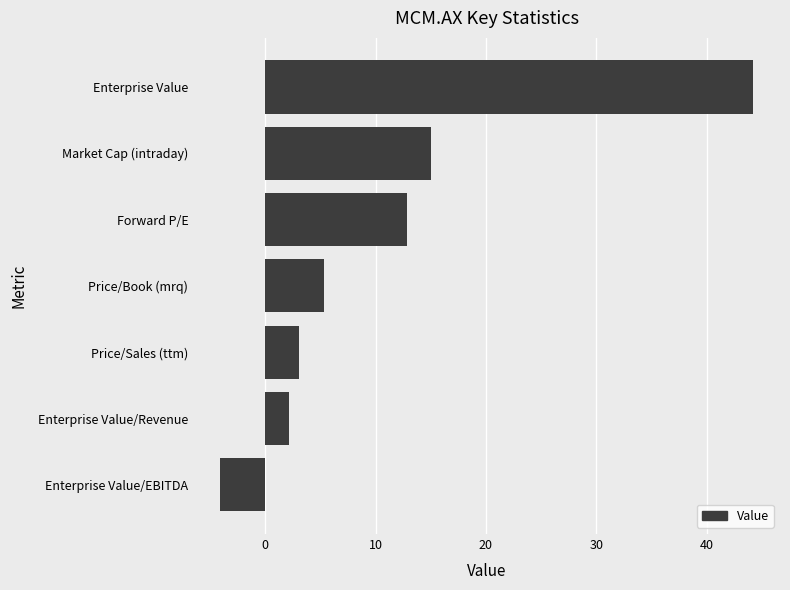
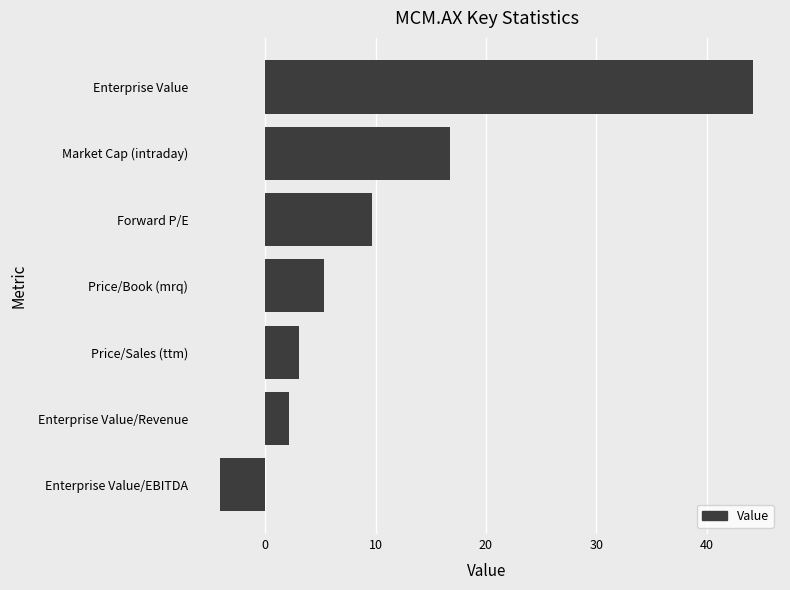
  {
    "Enterprise Value": 44.2,
-   "Market Cap (intraday)": 15.0,
-   "Forward P/E": 12.8,
+   "Market Cap (intraday)": 16.7,
+   "Forward P/E": 9.7,
    "Price/Book (mrq)": 5.3,
    "Price/Sales (ttm)": 3.1,
    "Enterprise Value/Revenue": 2.1,
    "Enterprise Value/EBITDA": -4.1
  }
